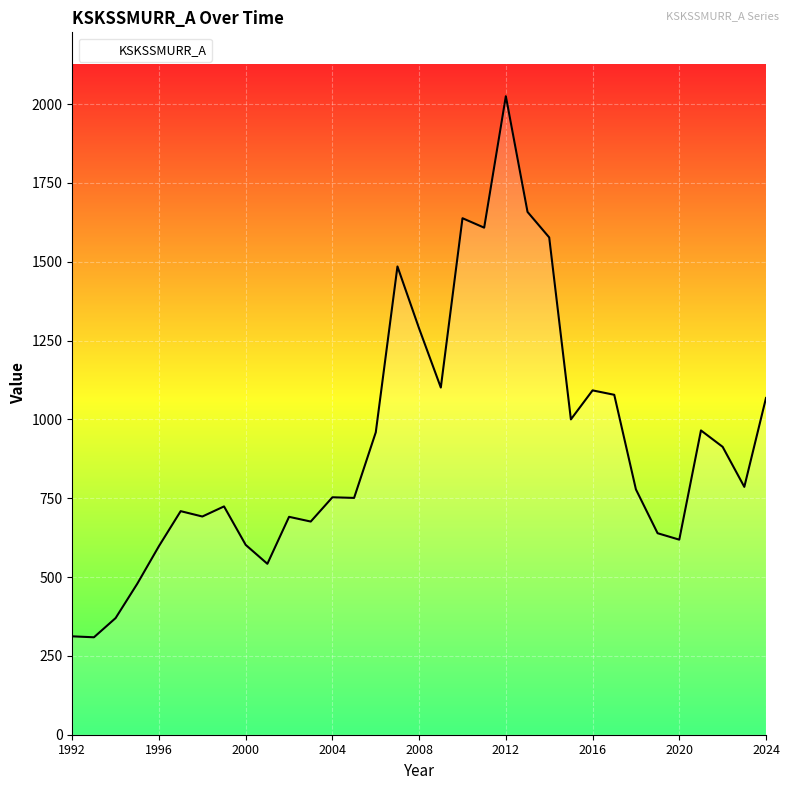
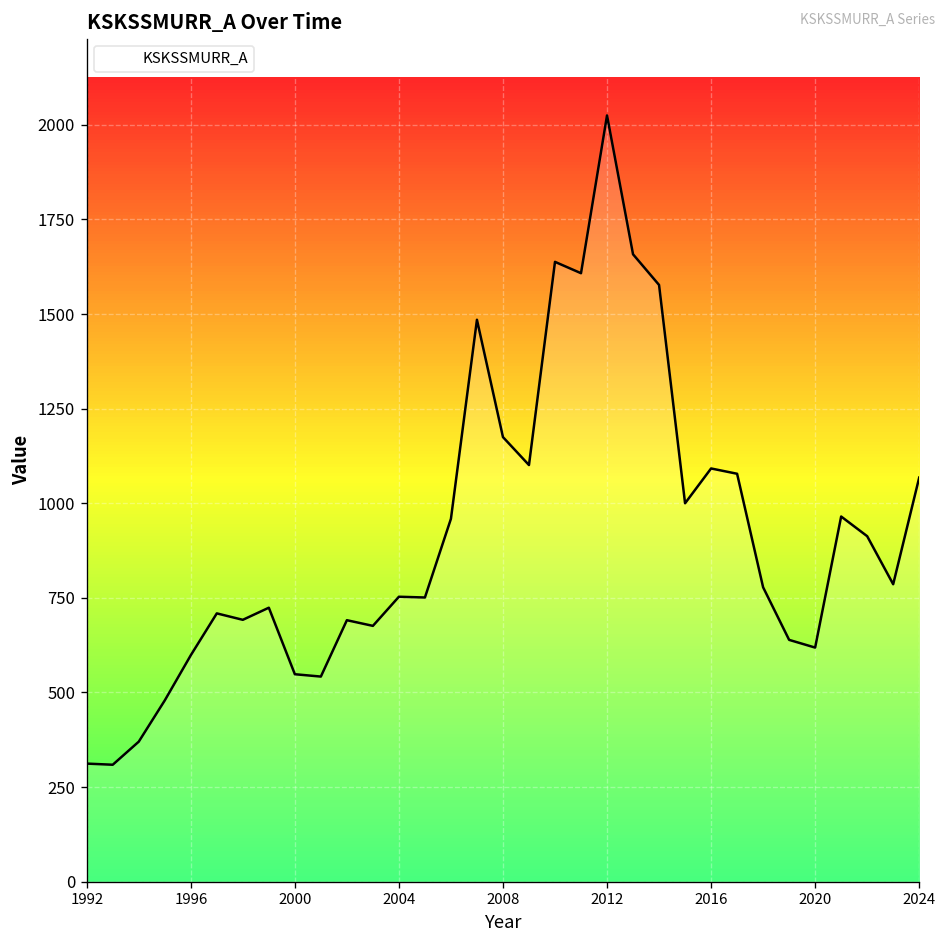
  {
    "1992": 310,
    "1996": 600,
-   "2000": 600,
+   "2000": 550,
    "2004": 750,
-   "2008": 1290,
+   "2008": 1170,
    "2012": 2030,
    "2016": 1090,
    "2020": 620,
    "2024": 1070
  }
